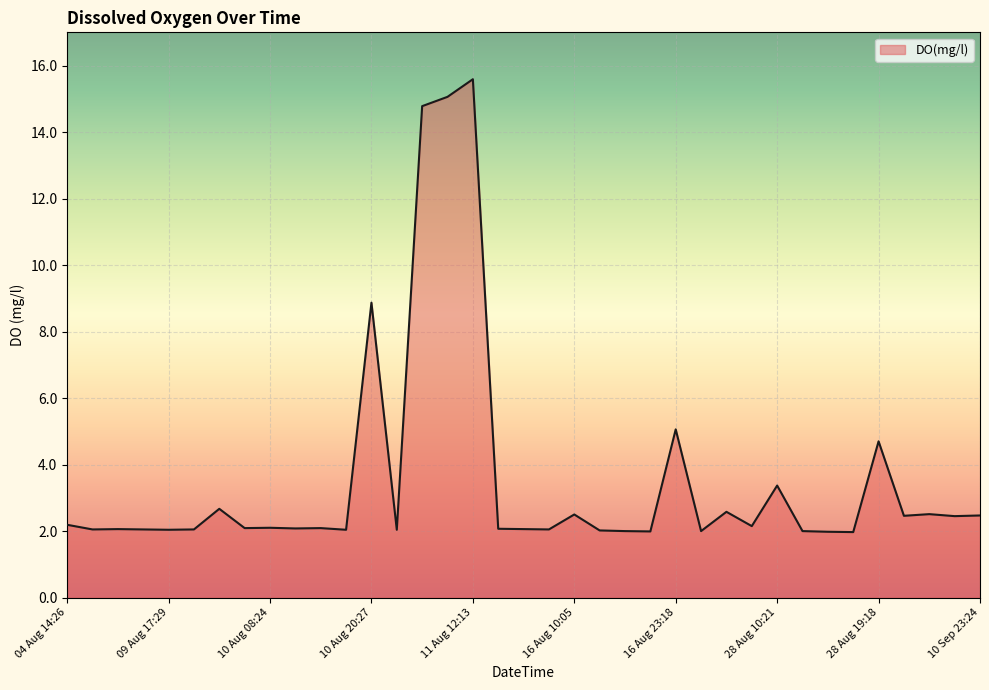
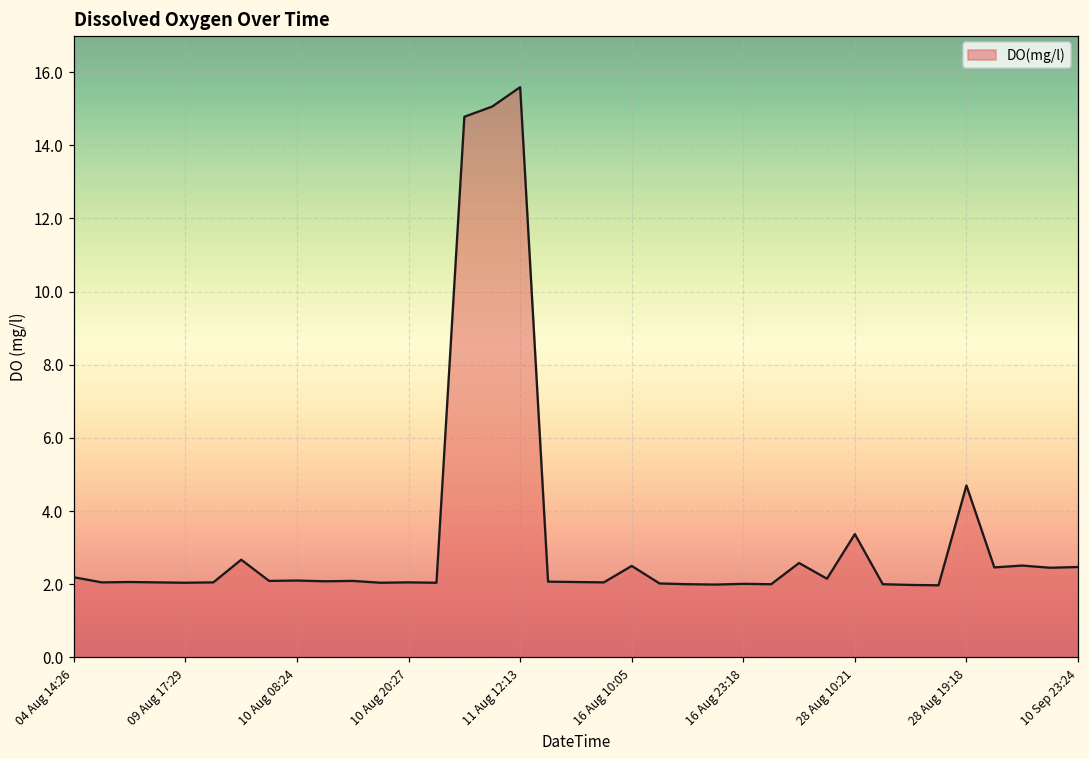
  {
    "04 Aug 14:26": 2.2,
    "09 Aug 17:29": 2.0,
    "10 Aug 08:24": 2.1,
-   "10 Aug 20:27": 8.9,
+   "10 Aug 20:27": 2.1,
    "11 Aug 12:13": 15.6,
    "16 Aug 10:05": 2.5,
-   "16 Aug 23:18": 5.1,
+   "16 Aug 23:18": 2.0,
    "28 Aug 10:21": 3.4,
    "28 Aug 19:18": 4.7,
    "10 Sep 23:24": 2.5
  }
